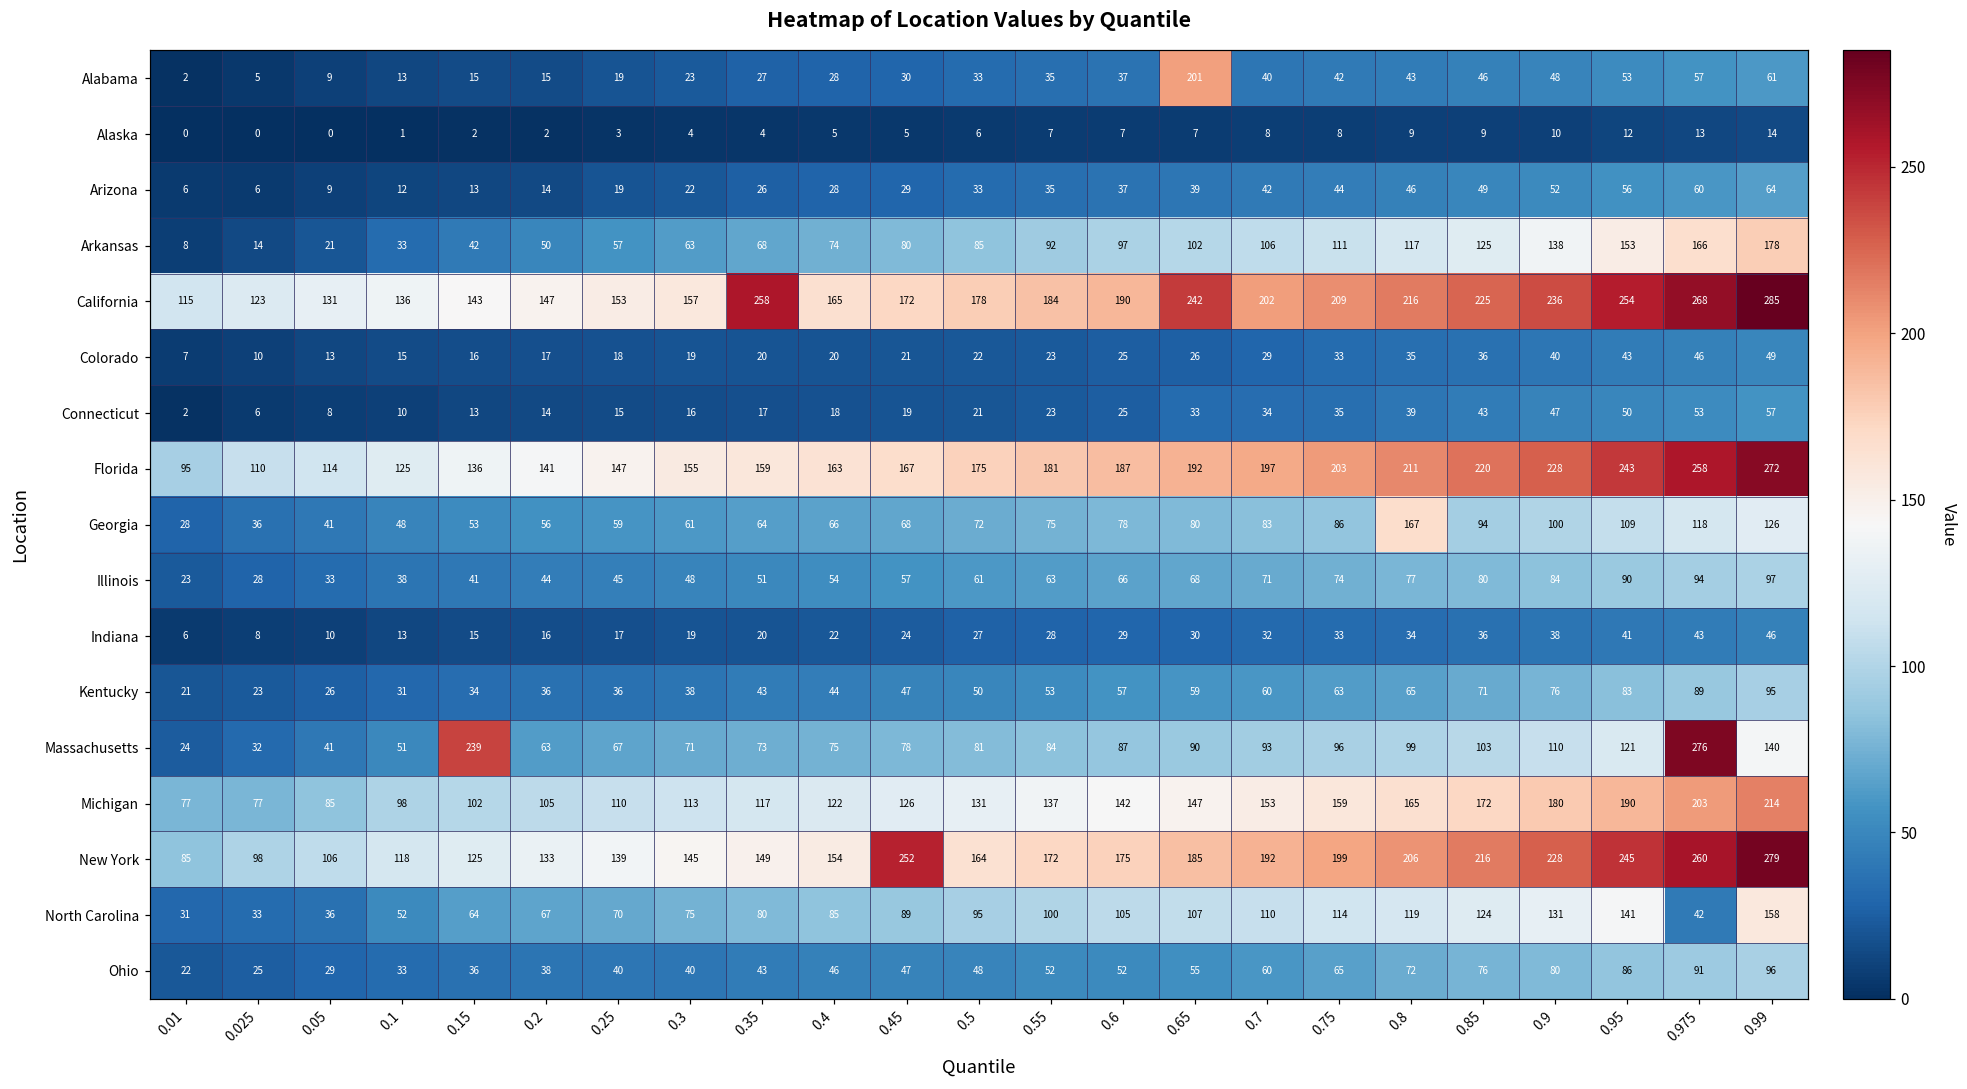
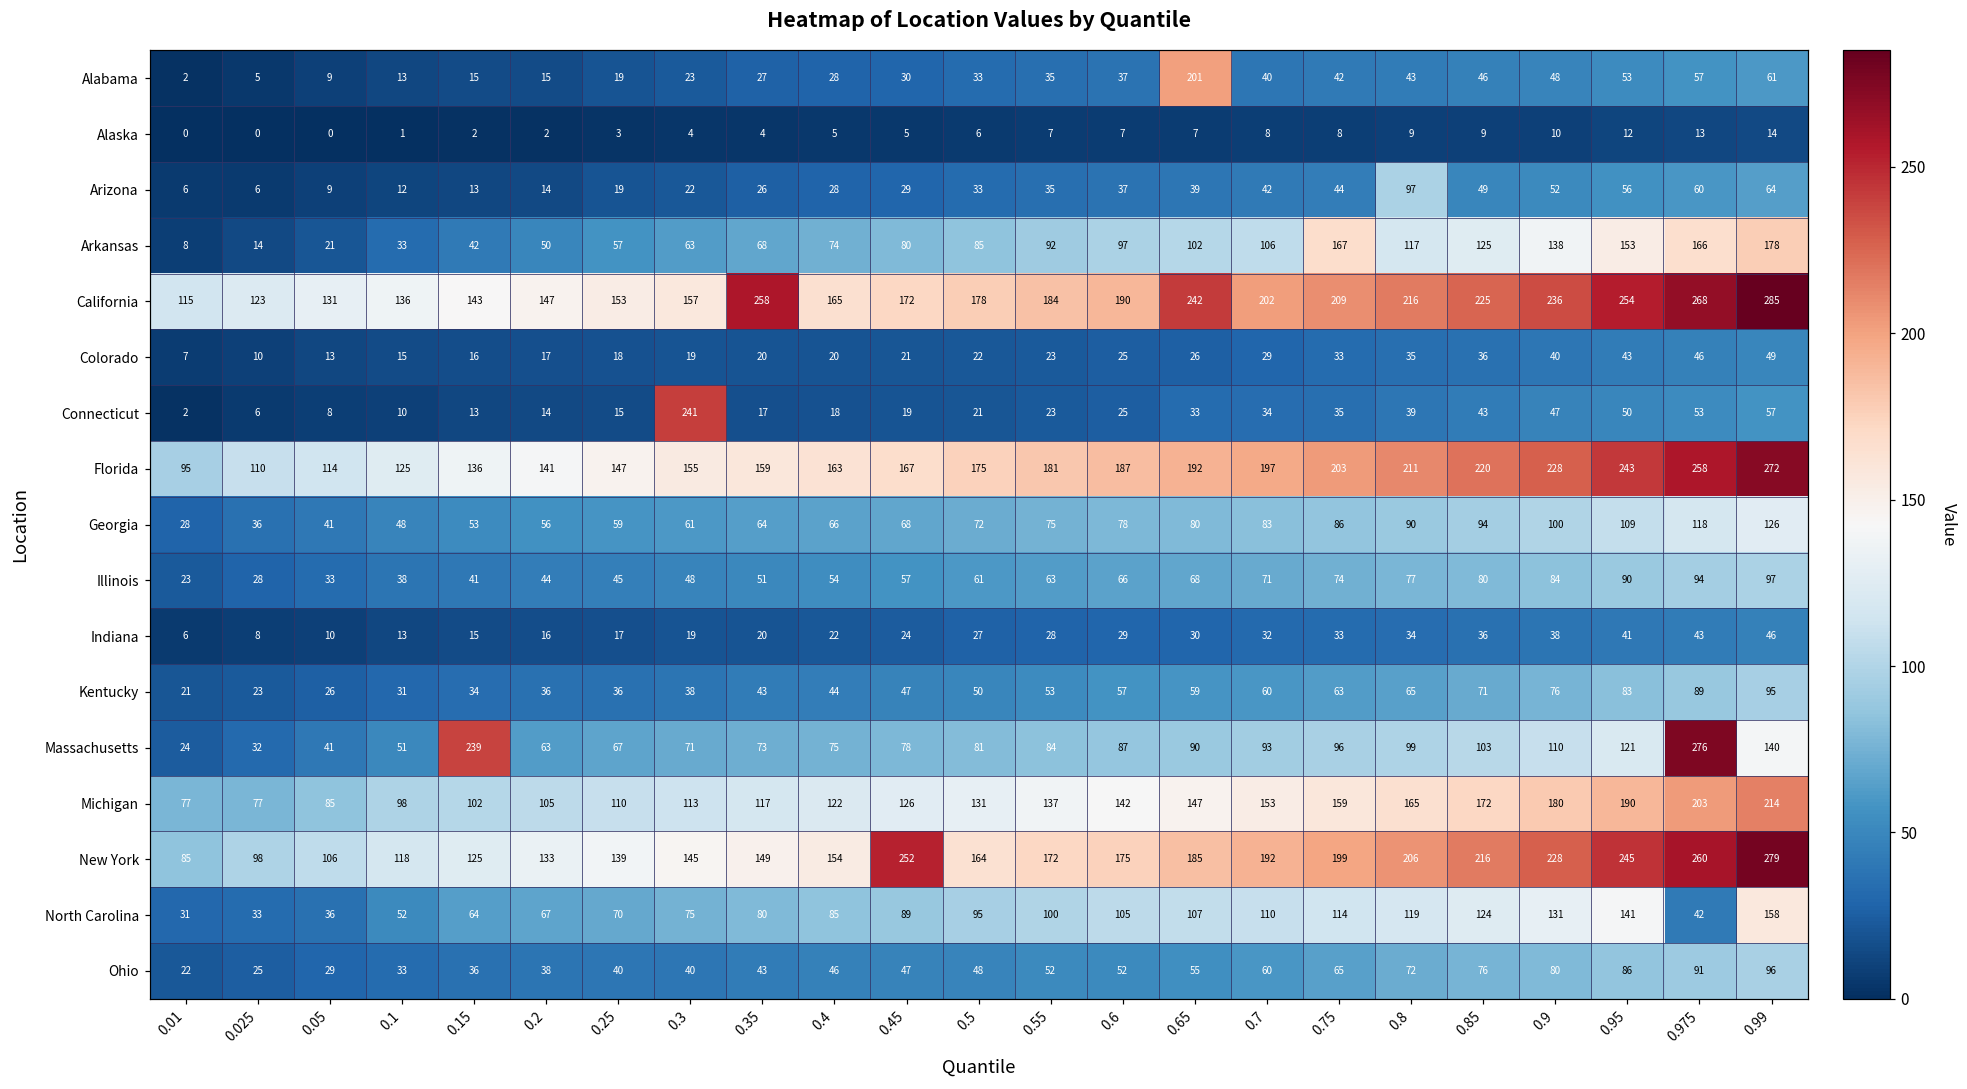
  {
    "Arizona": {
      "0.01": 6,
      "0.025": 6,
      "0.05": 9,
      "0.1": 12,
      "0.15": 13,
      "0.2": 14,
      "0.25": 19,
      "0.3": 22,
      "0.35": 26,
      "0.4": 28,
      "0.45": 29,
      "0.5": 33,
      "0.55": 35,
      "0.6": 37,
      "0.65": 39,
      "0.7": 42,
      "0.75": 44,
-     "0.8": 46,
+     "0.8": 97,
      "0.85": 49,
      "0.9": 52,
      "0.95": 56,
      "0.975": 60,
      "0.99": 64
    },
    "Arkansas": {
      "0.01": 8,
      "0.025": 14,
      "0.05": 21,
      "0.1": 33,
      "0.15": 42,
      "0.2": 50,
      "0.25": 57,
      "0.3": 63,
      "0.35": 68,
      "0.4": 74,
      "0.45": 80,
      "0.5": 85,
      "0.55": 92,
      "0.6": 97,
      "0.65": 102,
      "0.7": 106,
-     "0.75": 111,
+     "0.75": 167,
      "0.8": 117,
      "0.85": 125,
      "0.9": 138,
      "0.95": 153,
      "0.975": 166,
      "0.99": 178
    },
    "Connecticut": {
      "0.01": 2,
      "0.025": 6,
      "0.05": 8,
      "0.1": 10,
      "0.15": 13,
      "0.2": 14,
      "0.25": 15,
-     "0.3": 16,
+     "0.3": 241,
      "0.35": 17,
      "0.4": 18,
      "0.45": 19,
      "0.5": 21,
      "0.55": 23,
      "0.6": 25,
      "0.65": 33,
      "0.7": 34,
      "0.75": 35,
      "0.8": 39,
      "0.85": 43,
      "0.9": 47,
      "0.95": 50,
      "0.975": 53,
      "0.99": 57
    },
    "Georgia": {
      "0.01": 28,
      "0.025": 36,
      "0.05": 41,
      "0.1": 48,
      "0.15": 53,
      "0.2": 56,
      "0.25": 59,
      "0.3": 61,
      "0.35": 64,
      "0.4": 66,
      "0.45": 68,
      "0.5": 72,
      "0.55": 75,
      "0.6": 78,
      "0.65": 80,
      "0.7": 83,
      "0.75": 86,
-     "0.8": 167,
+     "0.8": 90,
      "0.85": 94,
      "0.9": 100,
      "0.95": 109,
      "0.975": 118,
      "0.99": 126
    }
  }
